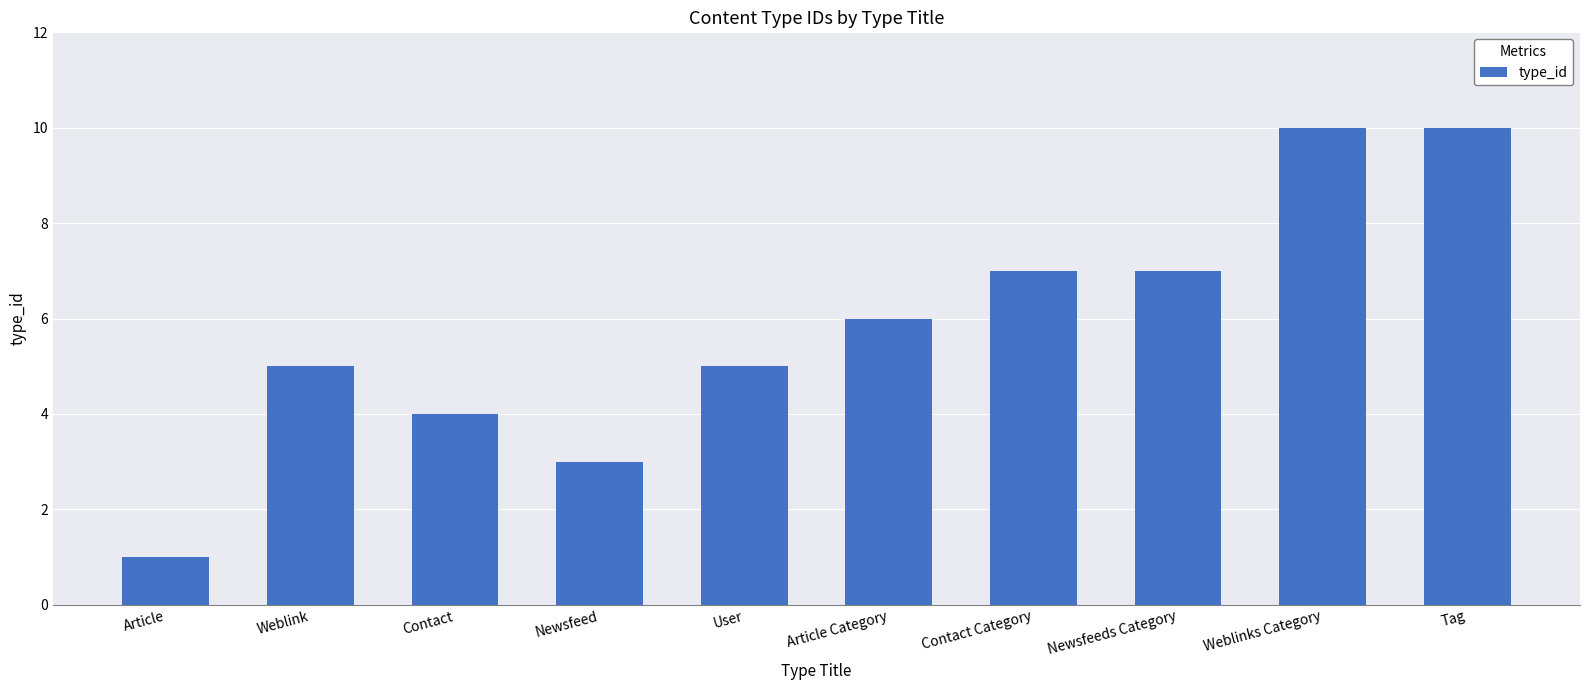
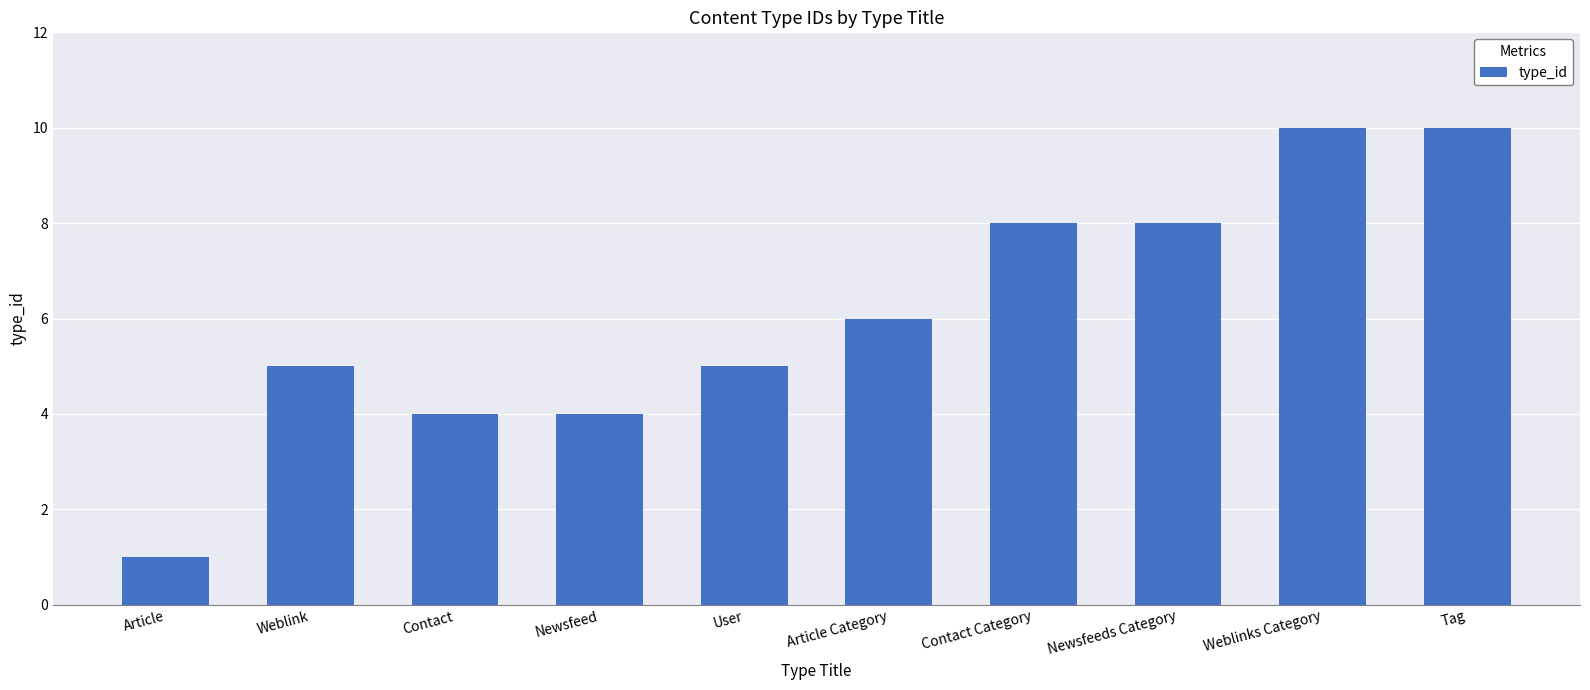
  {
    "Article": 1,
    "Weblink": 5,
    "Contact": 4,
-   "Newsfeed": 3,
+   "Newsfeed": 4,
    "User": 5,
    "Article Category": 6,
-   "Contact Category": 7,
-   "Newsfeeds Category": 7,
+   "Contact Category": 8,
+   "Newsfeeds Category": 8,
    "Weblinks Category": 10,
    "Tag": 10
  }
